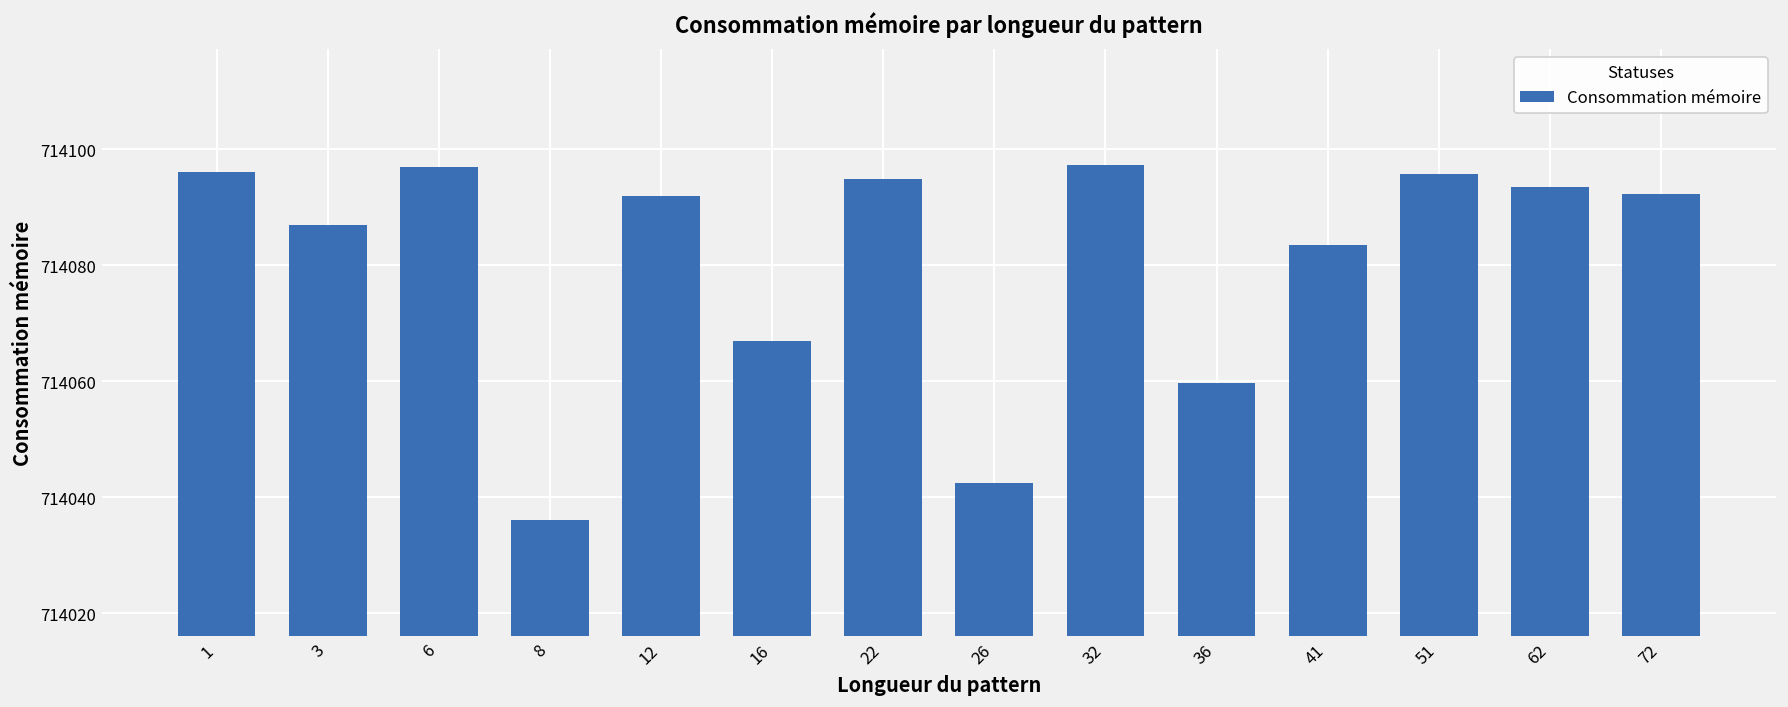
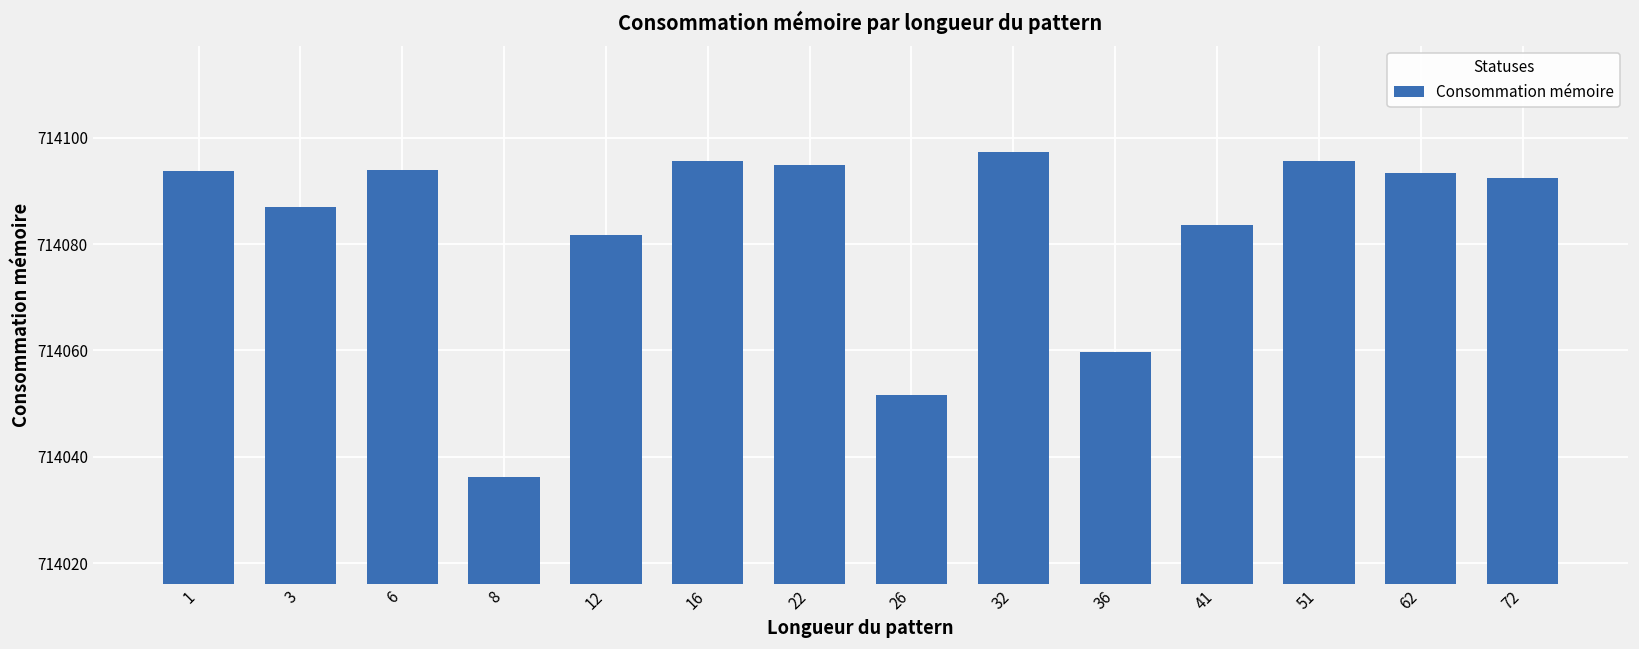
  {
-   "1": 714096,
+   "1": 714094,
    "3": 714087,
-   "6": 714097,
+   "6": 714094,
    "8": 714036,
-   "12": 714092,
-   "16": 714067,
+   "12": 714082,
+   "16": 714096,
    "22": 714095,
-   "26": 714042,
+   "26": 714052,
    "32": 714097,
    "36": 714060,
    "41": 714083,
    "51": 714096,
    "62": 714093,
    "72": 714092
  }
